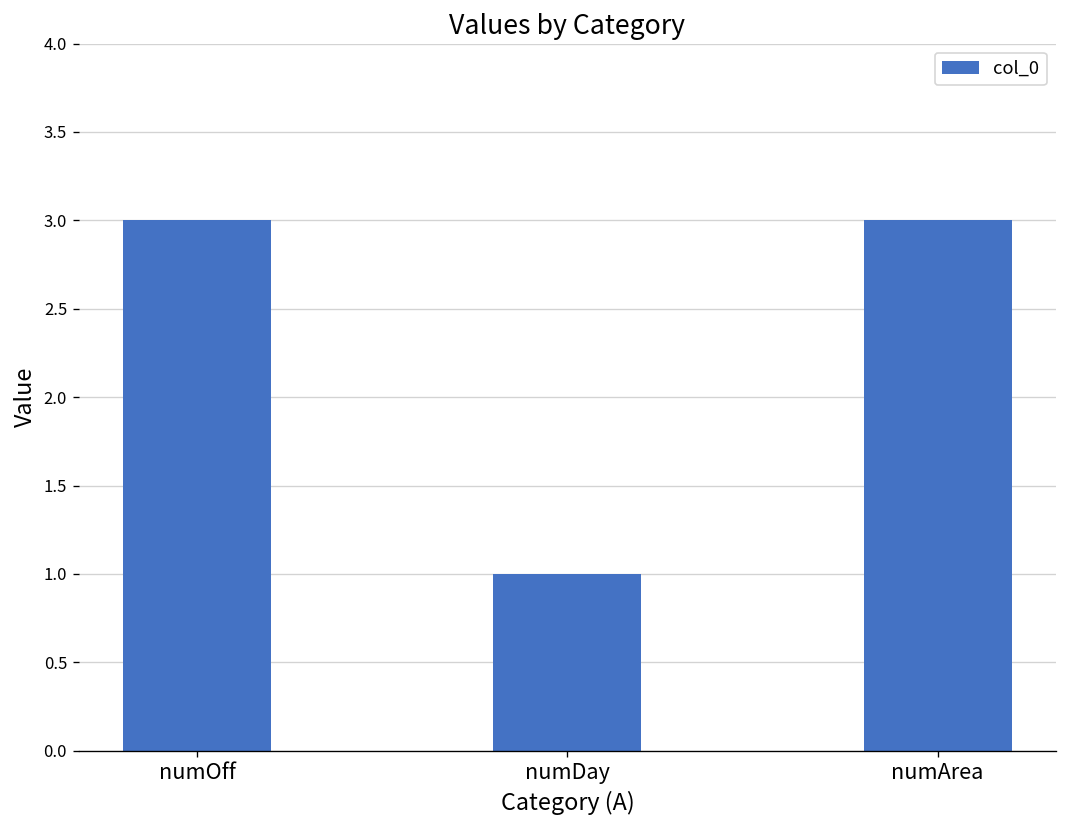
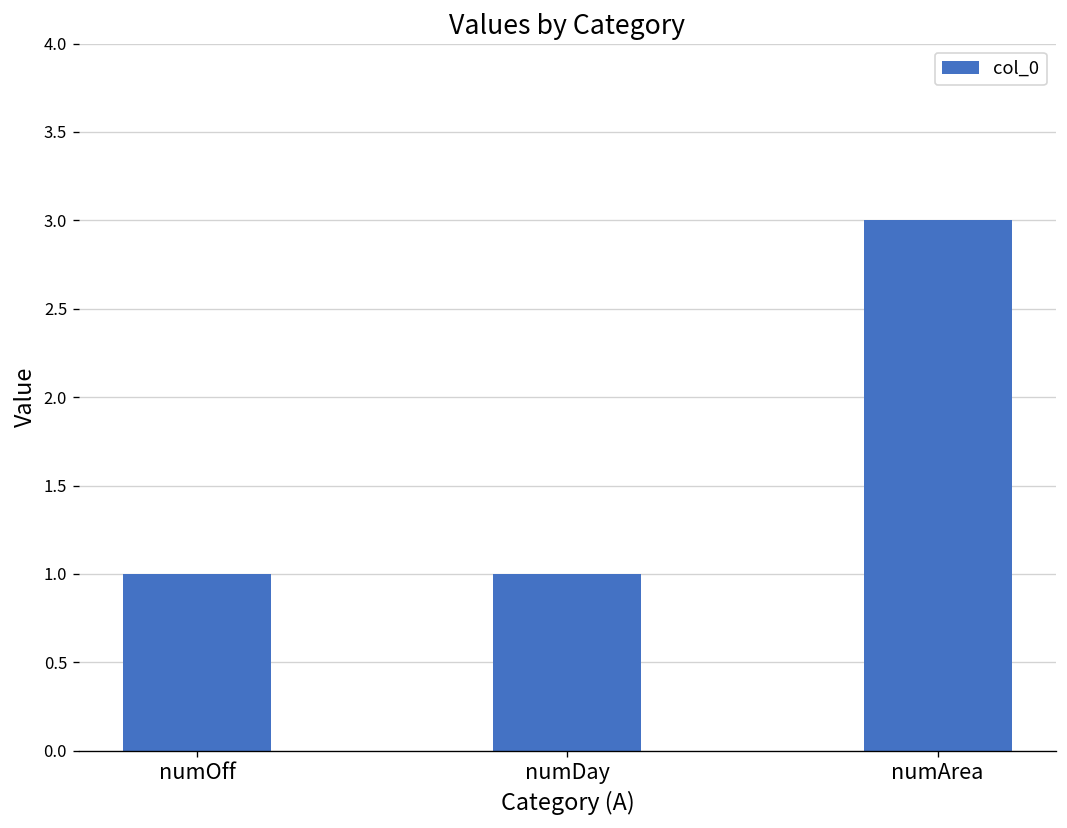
  {
-   "numOff": 3,
+   "numOff": 1,
    "numDay": 1,
    "numArea": 3
  }
